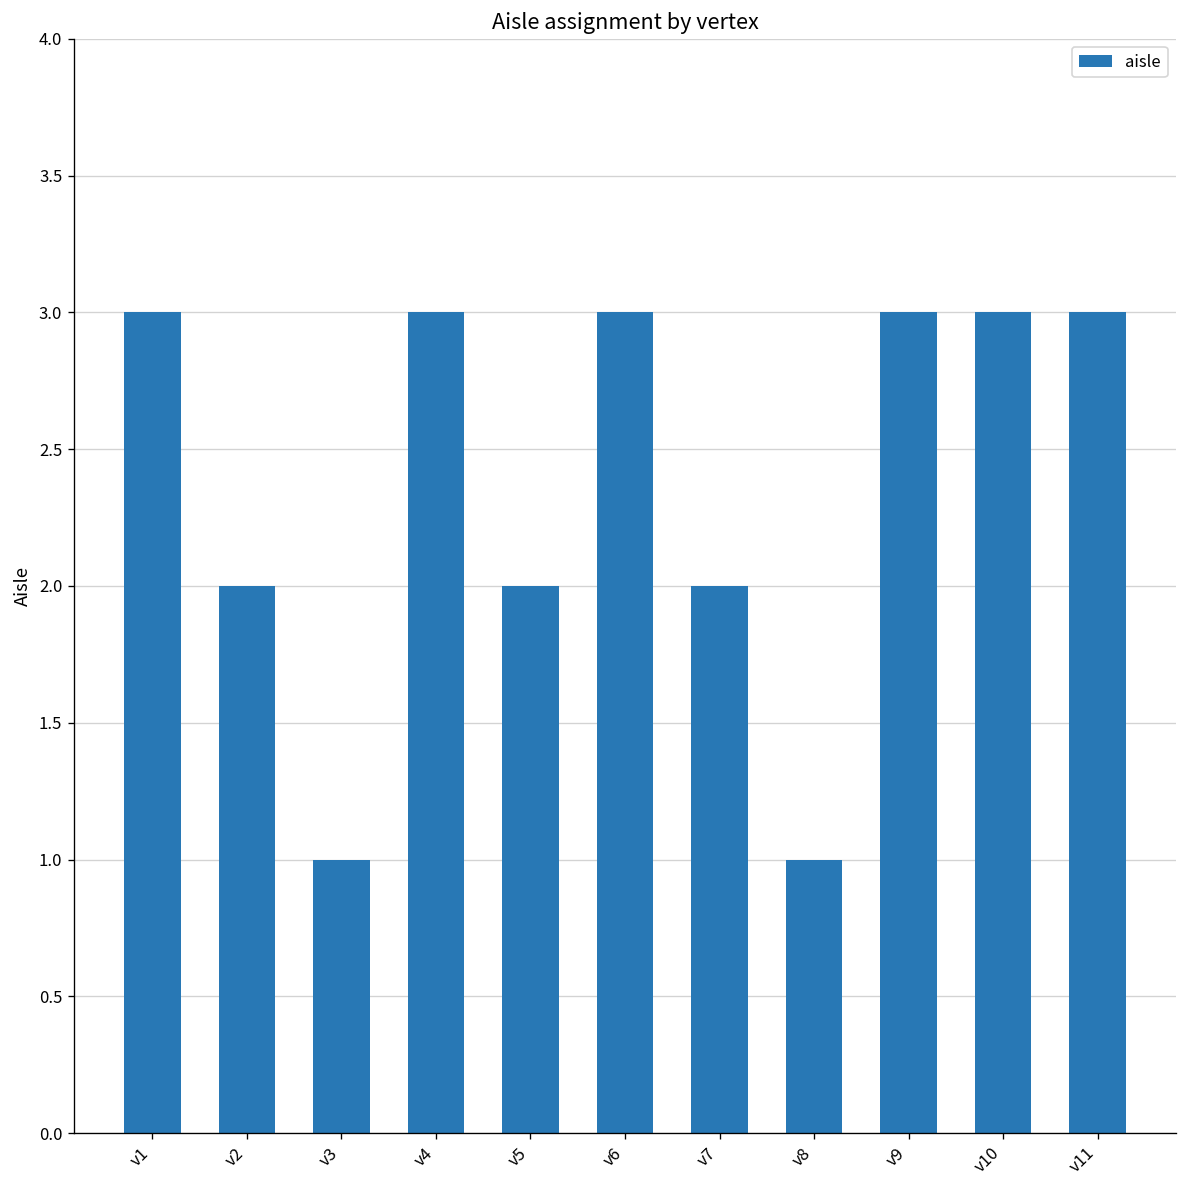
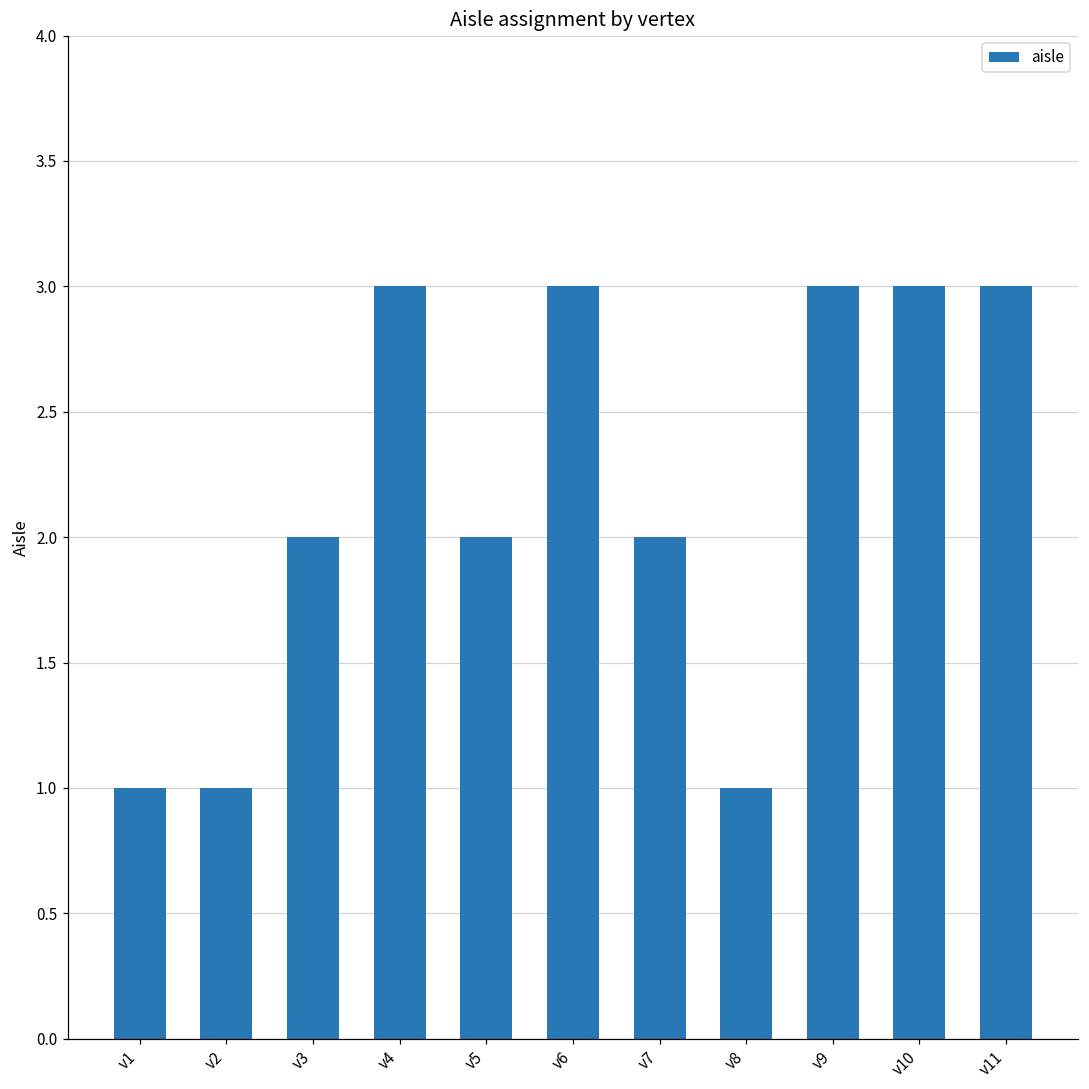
  {
-   "v1": 3,
-   "v2": 2,
-   "v3": 1,
+   "v1": 1,
+   "v2": 1,
+   "v3": 2,
    "v4": 3,
    "v5": 2,
    "v6": 3,
    "v7": 2,
    "v8": 1,
    "v9": 3,
    "v10": 3,
    "v11": 3
  }
